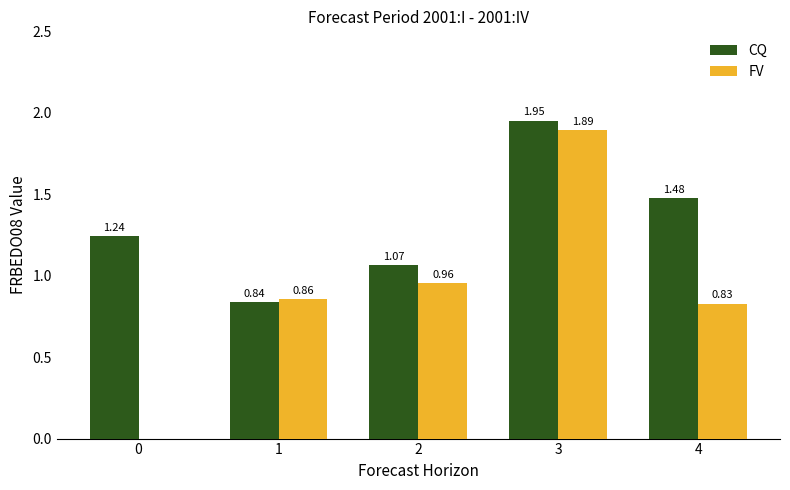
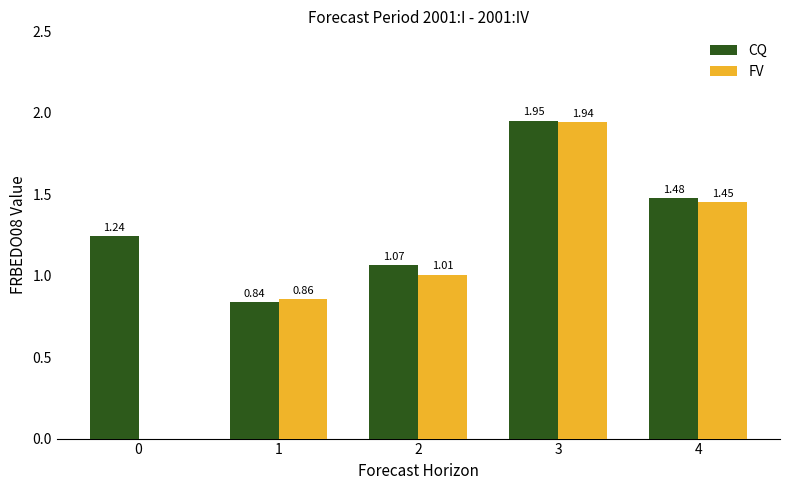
  {
    "CQ": {
      "0": 1.24,
      "1": 0.84,
      "2": 1.07,
      "3": 1.95,
      "4": 1.48
    },
    "FV": {
      "1": 0.86,
-     "2": 0.96,
-     "3": 1.89,
-     "4": 0.83
+     "2": 1.01,
+     "3": 1.94,
+     "4": 1.45
    }
  }
